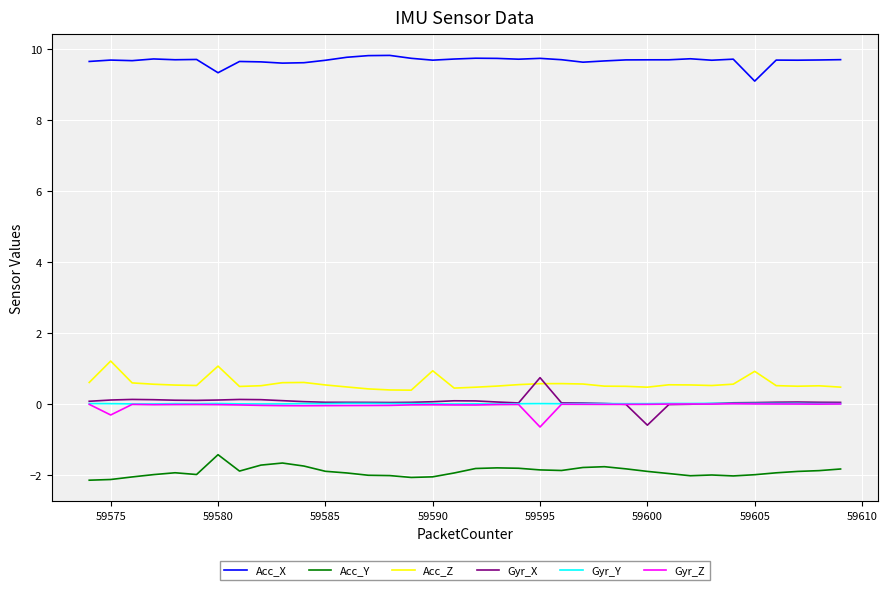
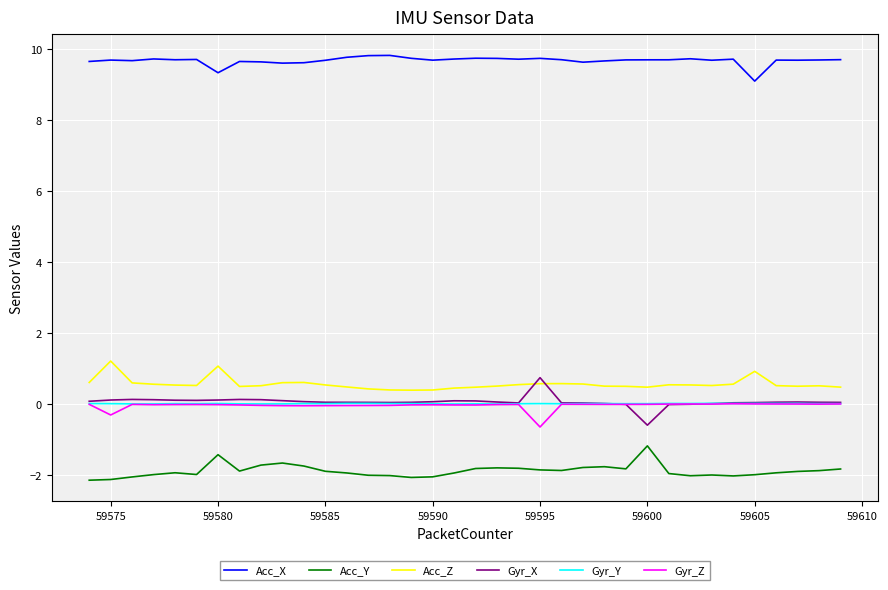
  {
    "Acc_X": {
      "59575": 9.7,
      "59580": 9.3,
      "59585": 9.7,
      "59590": 9.7,
      "59595": 9.7,
      "59600": 9.7,
      "59605": 9.1
    },
    "Acc_Y": {
      "59575": -2.1,
      "59580": -1.4,
      "59585": -1.9,
      "59590": -2.1,
      "59595": -1.9,
-     "59600": -1.9,
+     "59600": -1.2,
      "59605": -2.0
    },
    "Acc_Z": {
      "59575": 1.2,
      "59580": 1.1,
      "59585": 0.5,
-     "59590": 0.9,
+     "59590": 0.4,
      "59595": 0.6,
      "59600": 0.5,
      "59605": 0.9
    },
    "Gyr_X": {
      "59575": 0.1,
      "59580": 0.1,
      "59595": 0.7,
      "59600": -0.6
    },
    "Gyr_Y": {
      "59575": 0.0,
      "59595": 0.0
    },
    "Gyr_Z": {
      "59575": -0.3,
      "59595": -0.7
    }
  }
